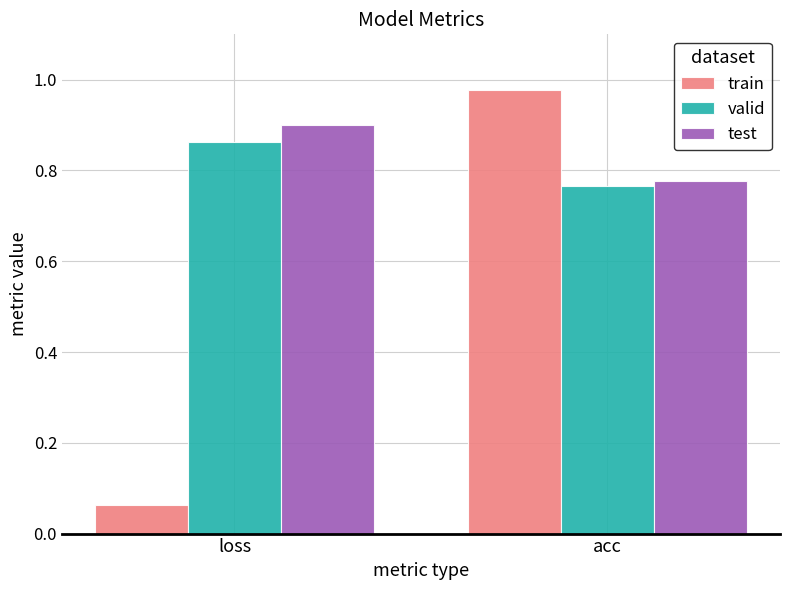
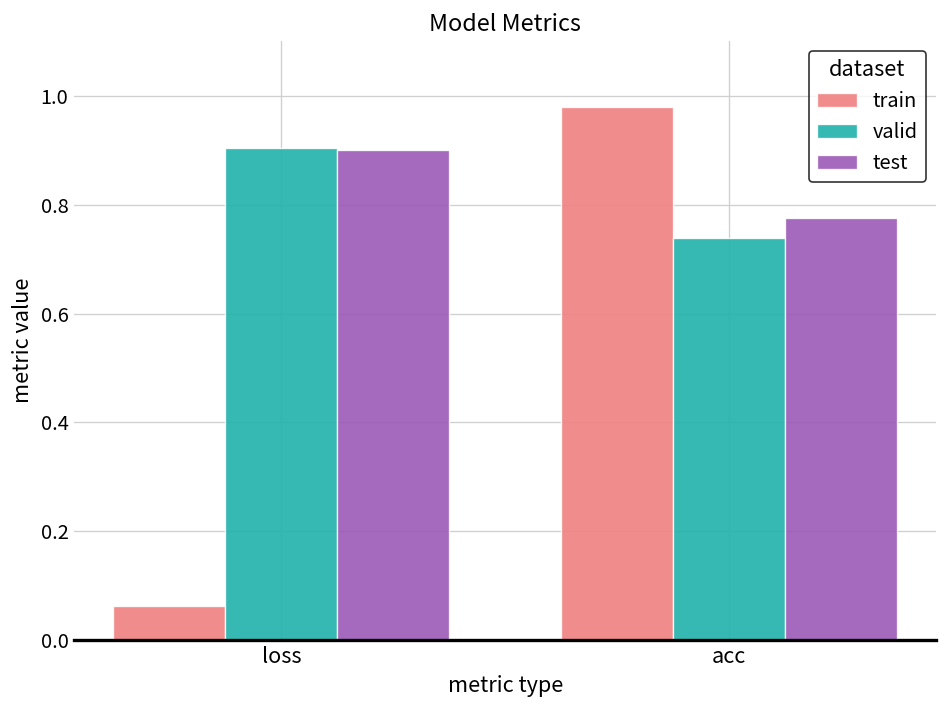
  {
    "train": {
      "loss": 0.06,
      "acc": 0.98
    },
    "valid": {
-     "loss": 0.86,
-     "acc": 0.77
+     "loss": 0.90,
+     "acc": 0.74
    },
    "test": {
      "loss": 0.90,
      "acc": 0.78
    }
  }
